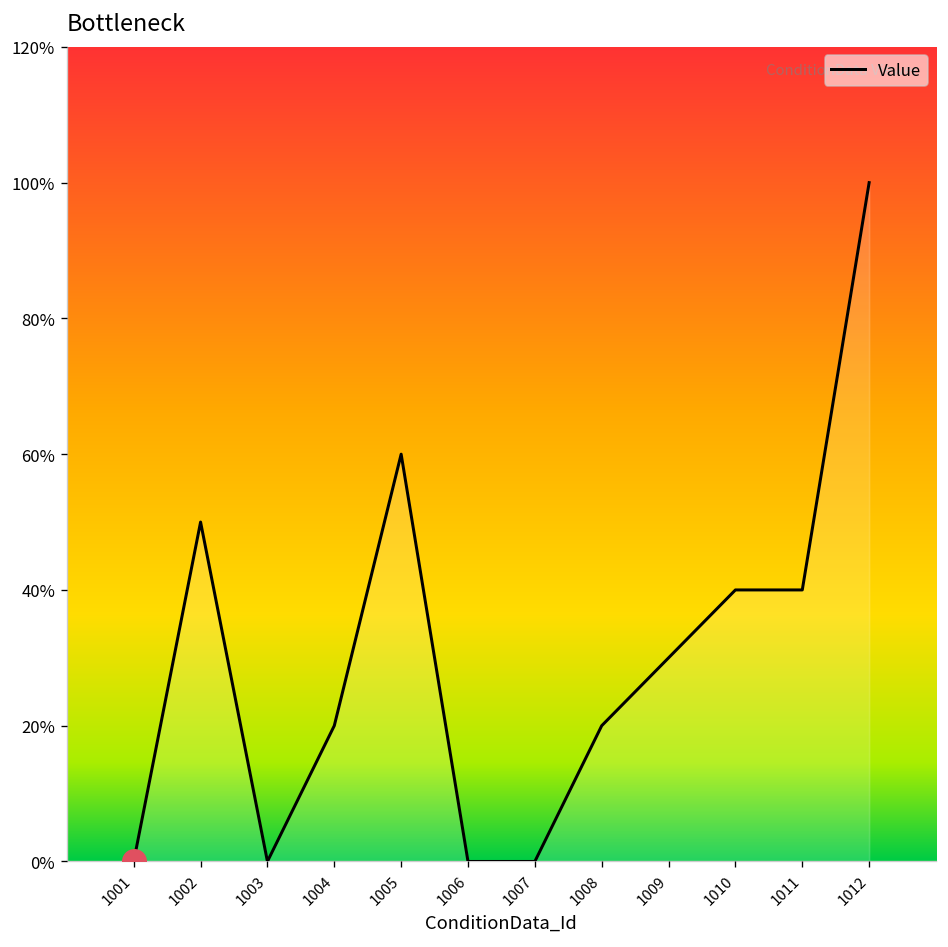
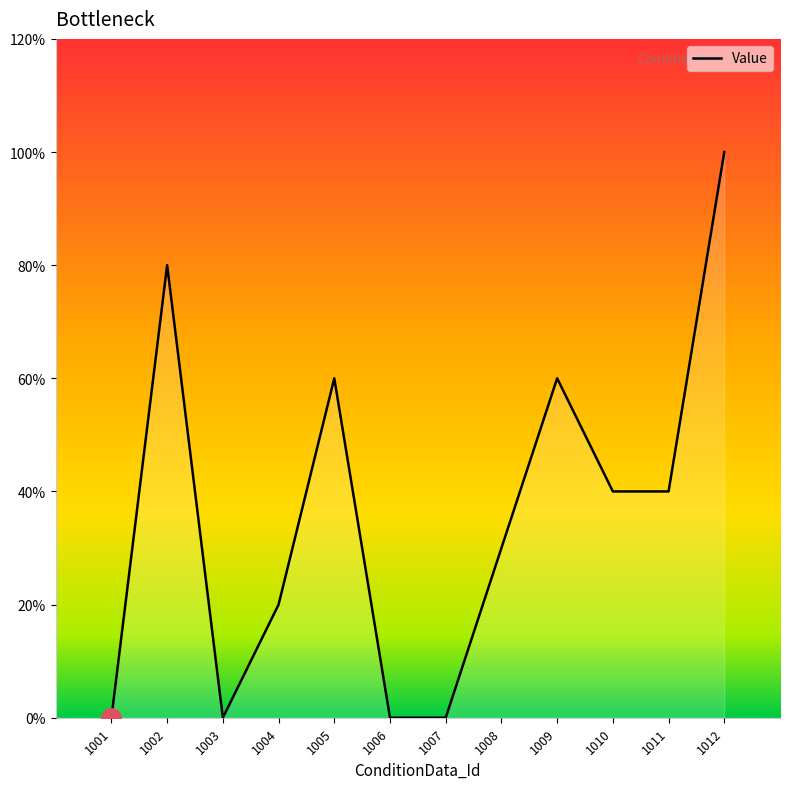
  {
    "Value": {
-     "1002": "50%",
+     "1002": "80%",
      "1003": "0%",
      "1004": "20%",
      "1005": "60%",
      "1006": "0%",
      "1007": "0%",
-     "1008": "20%",
-     "1009": "30%",
+     "1008": "30%",
+     "1009": "60%",
      "1010": "40%",
      "1011": "40%",
      "1012": "100%"
    }
  }
